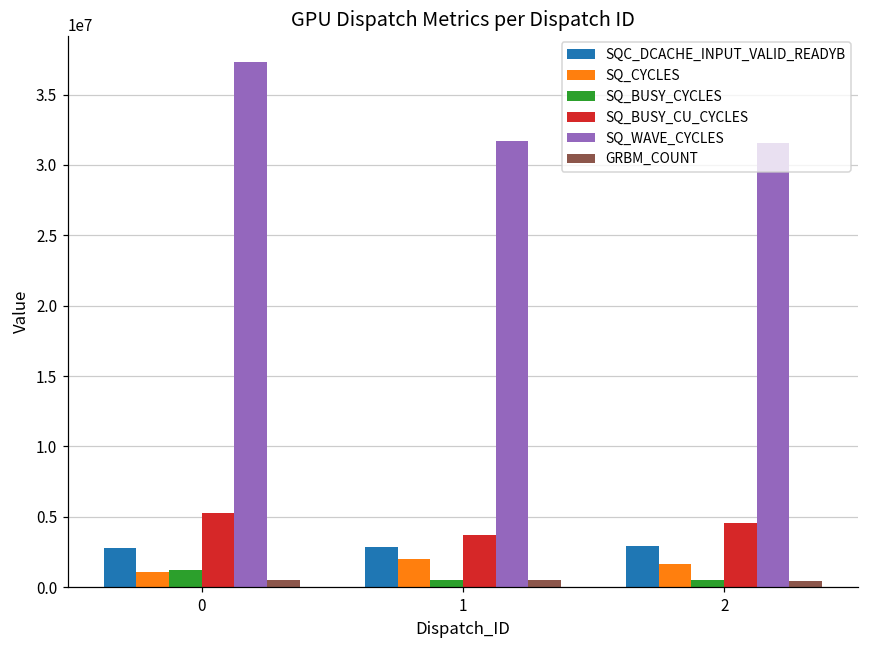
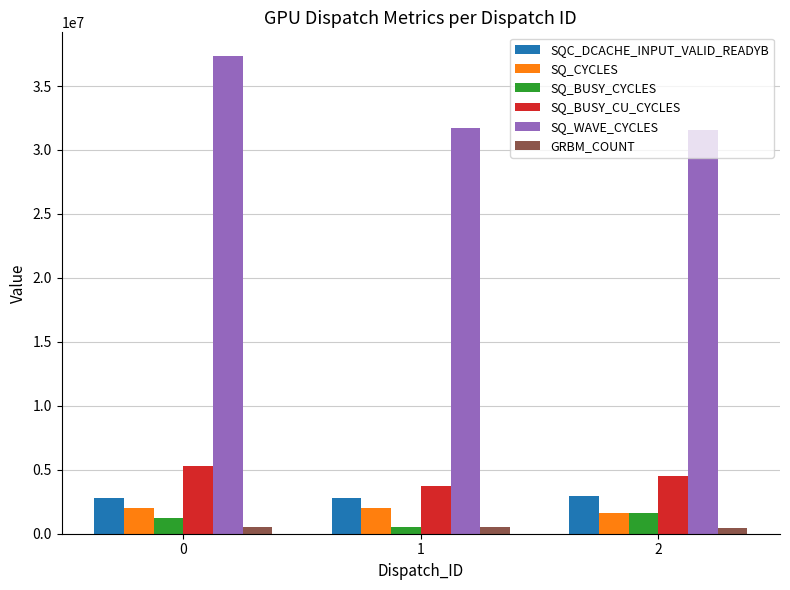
  {
    "SQC_DCACHE_INPUT_VALID_READYB": {
      "0": 2800000,
      "1": 2800000,
      "2": 2900000
    },
    "SQ_CYCLES": {
-     "0": 1100000,
+     "0": 2000000,
      "1": 2000000,
      "2": 1700000
    },
    "SQ_BUSY_CYCLES": {
      "0": 1200000,
      "1": 500000,
-     "2": 500000
+     "2": 1600000
    },
    "SQ_BUSY_CU_CYCLES": {
      "0": 5300000,
      "1": 3700000,
      "2": 4500000
    },
    "SQ_WAVE_CYCLES": {
      "0": 37300000,
      "1": 31700000
    },
    "GRBM_COUNT": {
      "0": 500000,
      "1": 500000,
      "2": 400000
    }
  }
